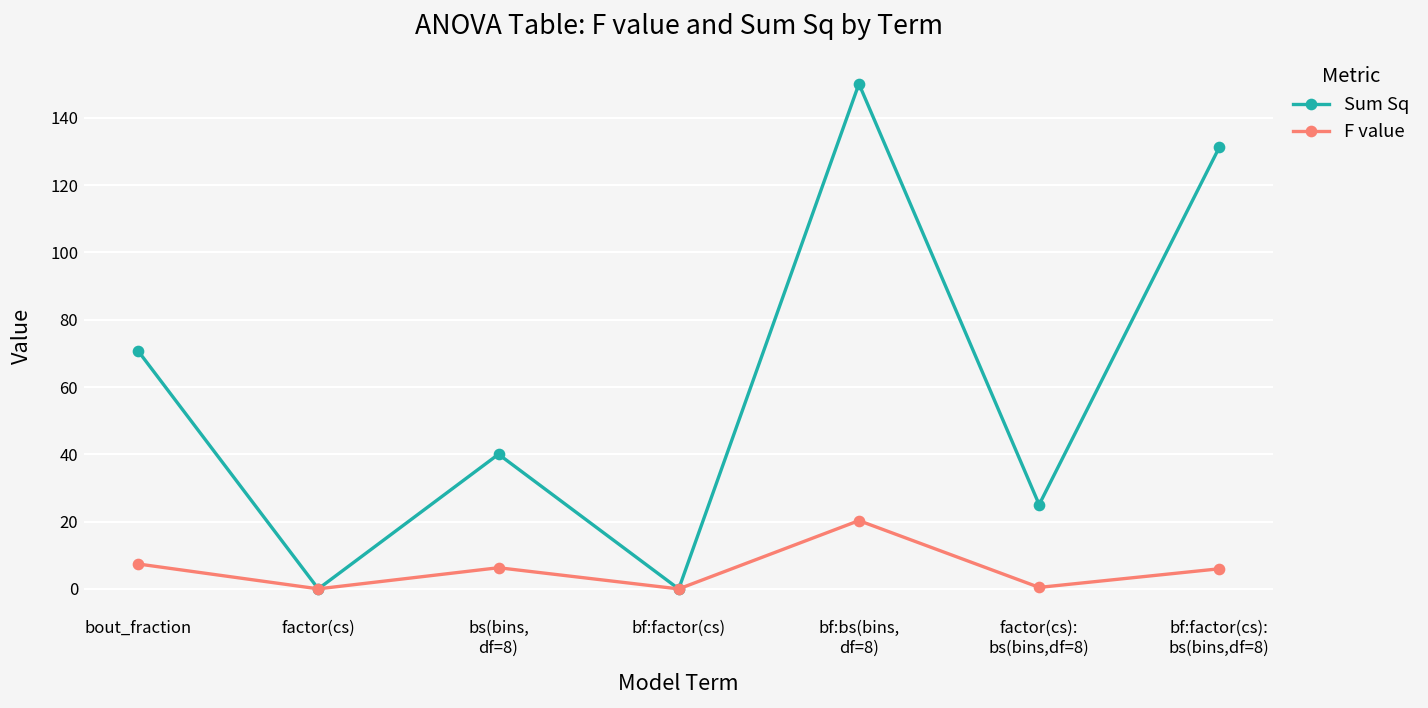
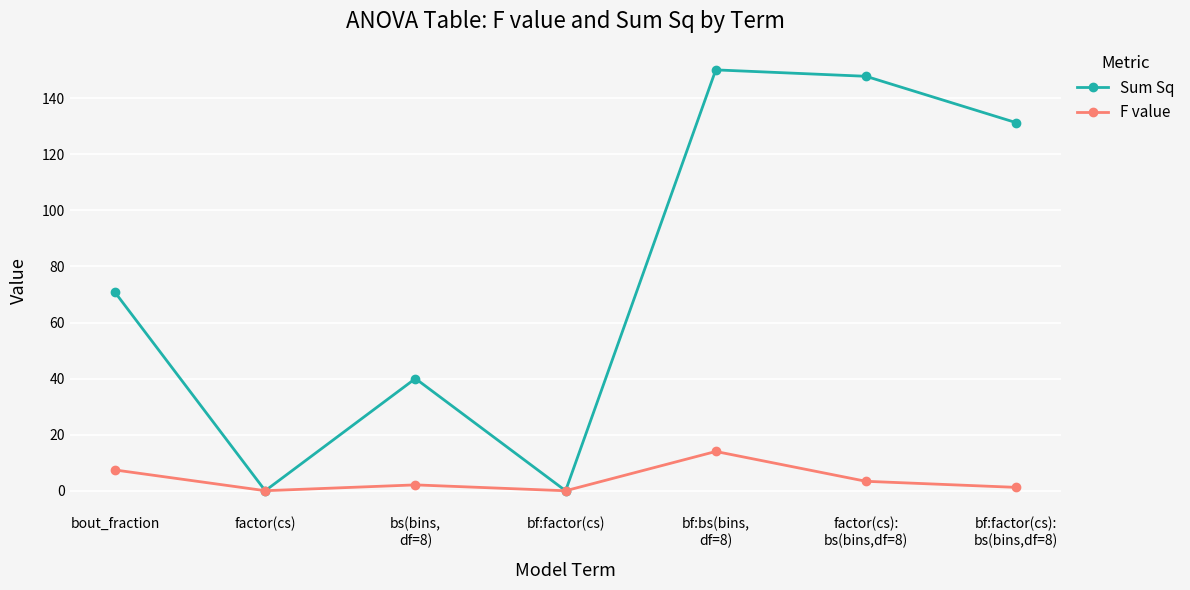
  {
    "Sum Sq": {
      "bout_fraction": 71,
      "bs(bins, df=8)": 40,
      "bf:bs(bins, df=8)": 150,
-     "factor(cs): bs(bins,df=8)": 25,
+     "factor(cs): bs(bins,df=8)": 148,
      "bf:factor(cs): bs(bins,df=8)": 131
    },
    "F value": {
      "bout_fraction": 7,
-     "bs(bins, df=8)": 6,
-     "bf:bs(bins, df=8)": 20,
-     "factor(cs): bs(bins,df=8)": 0,
-     "bf:factor(cs): bs(bins,df=8)": 6
+     "bs(bins, df=8)": 2,
+     "bf:bs(bins, df=8)": 14,
+     "factor(cs): bs(bins,df=8)": 3,
+     "bf:factor(cs): bs(bins,df=8)": 1
    }
  }
